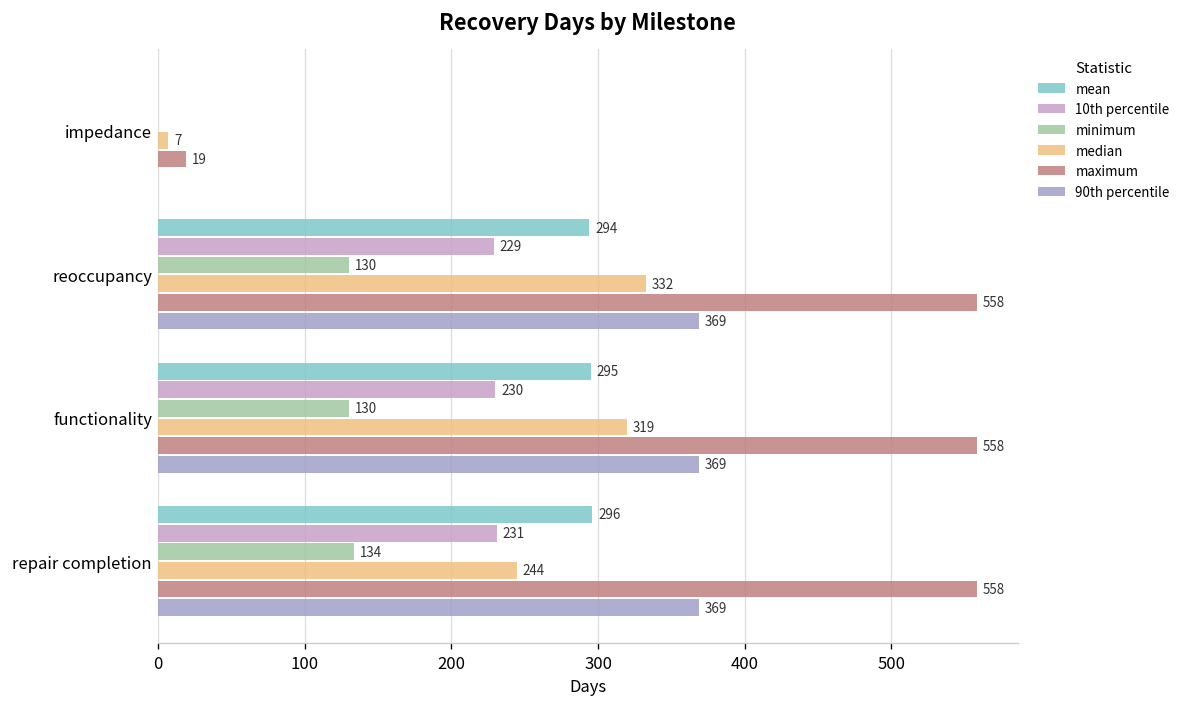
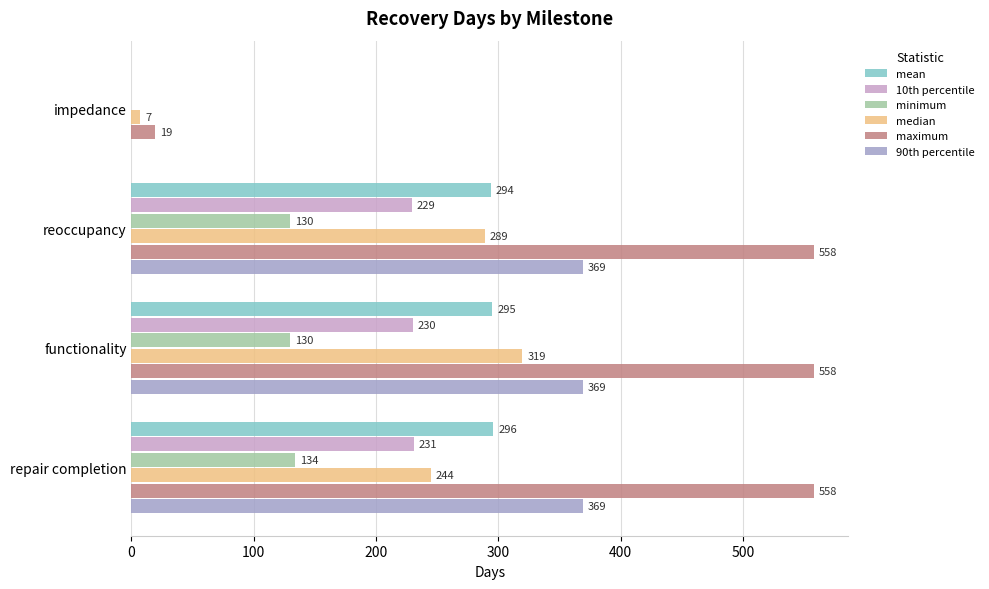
  {
    "median": {
      "impedance": 7,
-     "reoccupancy": 332
+     "reoccupancy": 289
    },
    "maximum": {
      "impedance": 19,
      "reoccupancy": 558,
      "functionality": 558,
      "repair completion": 558
    }
  }
